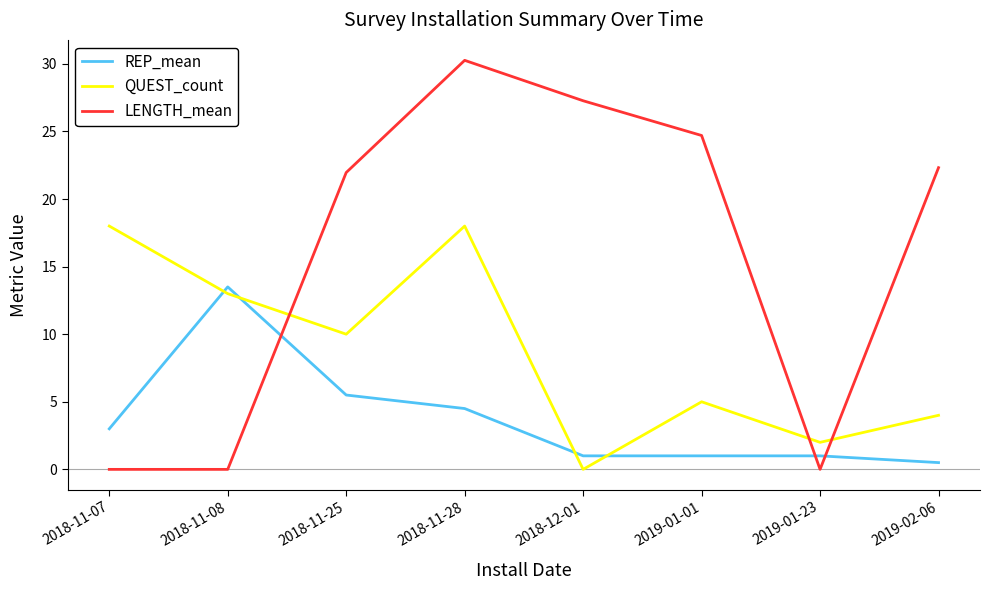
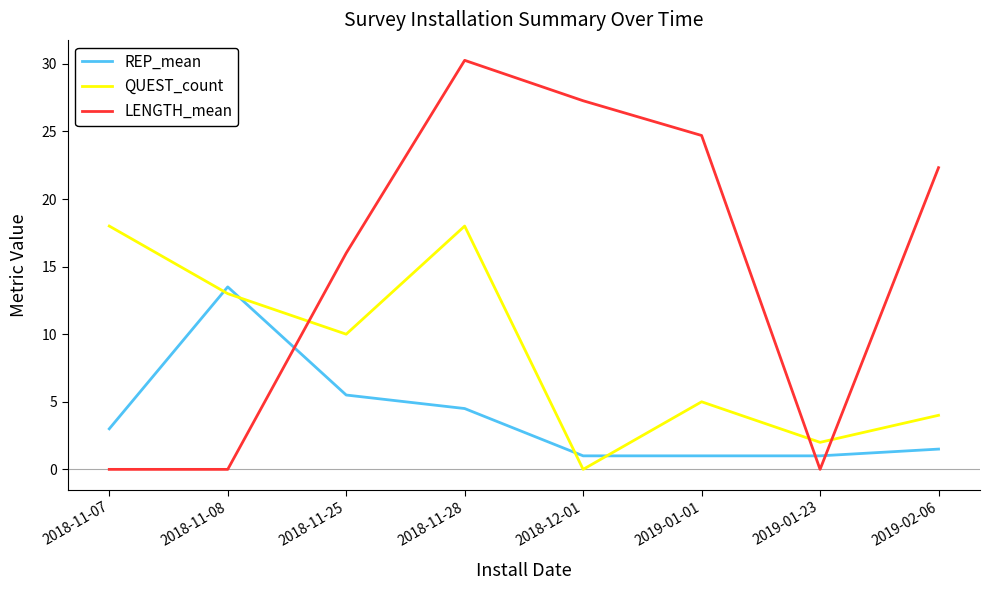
  {
    "REP_mean": {
      "2018-11-07": 3.0,
      "2018-11-08": 13.5,
      "2018-11-25": 5.5,
      "2018-11-28": 4.5,
      "2018-12-01": 1.0,
      "2019-01-01": 1.0,
      "2019-01-23": 1.0,
-     "2019-02-06": 0.5
+     "2019-02-06": 1.5
    },
    "QUEST_count": {
      "2018-11-07": 18.0,
      "2018-11-08": 13.0,
      "2018-11-25": 10.0,
      "2018-11-28": 18.0,
      "2018-12-01": 0.0,
      "2019-01-01": 5.0,
      "2019-01-23": 2.0,
      "2019-02-06": 4.0
    },
    "LENGTH_mean": {
      "2018-11-07": 0.0,
      "2018-11-08": 0.0,
-     "2018-11-25": 22.0,
+     "2018-11-25": 16.0,
      "2018-11-28": 30.3,
      "2018-12-01": 27.3,
      "2019-01-01": 24.7,
      "2019-01-23": 0.0,
      "2019-02-06": 22.3
    }
  }
